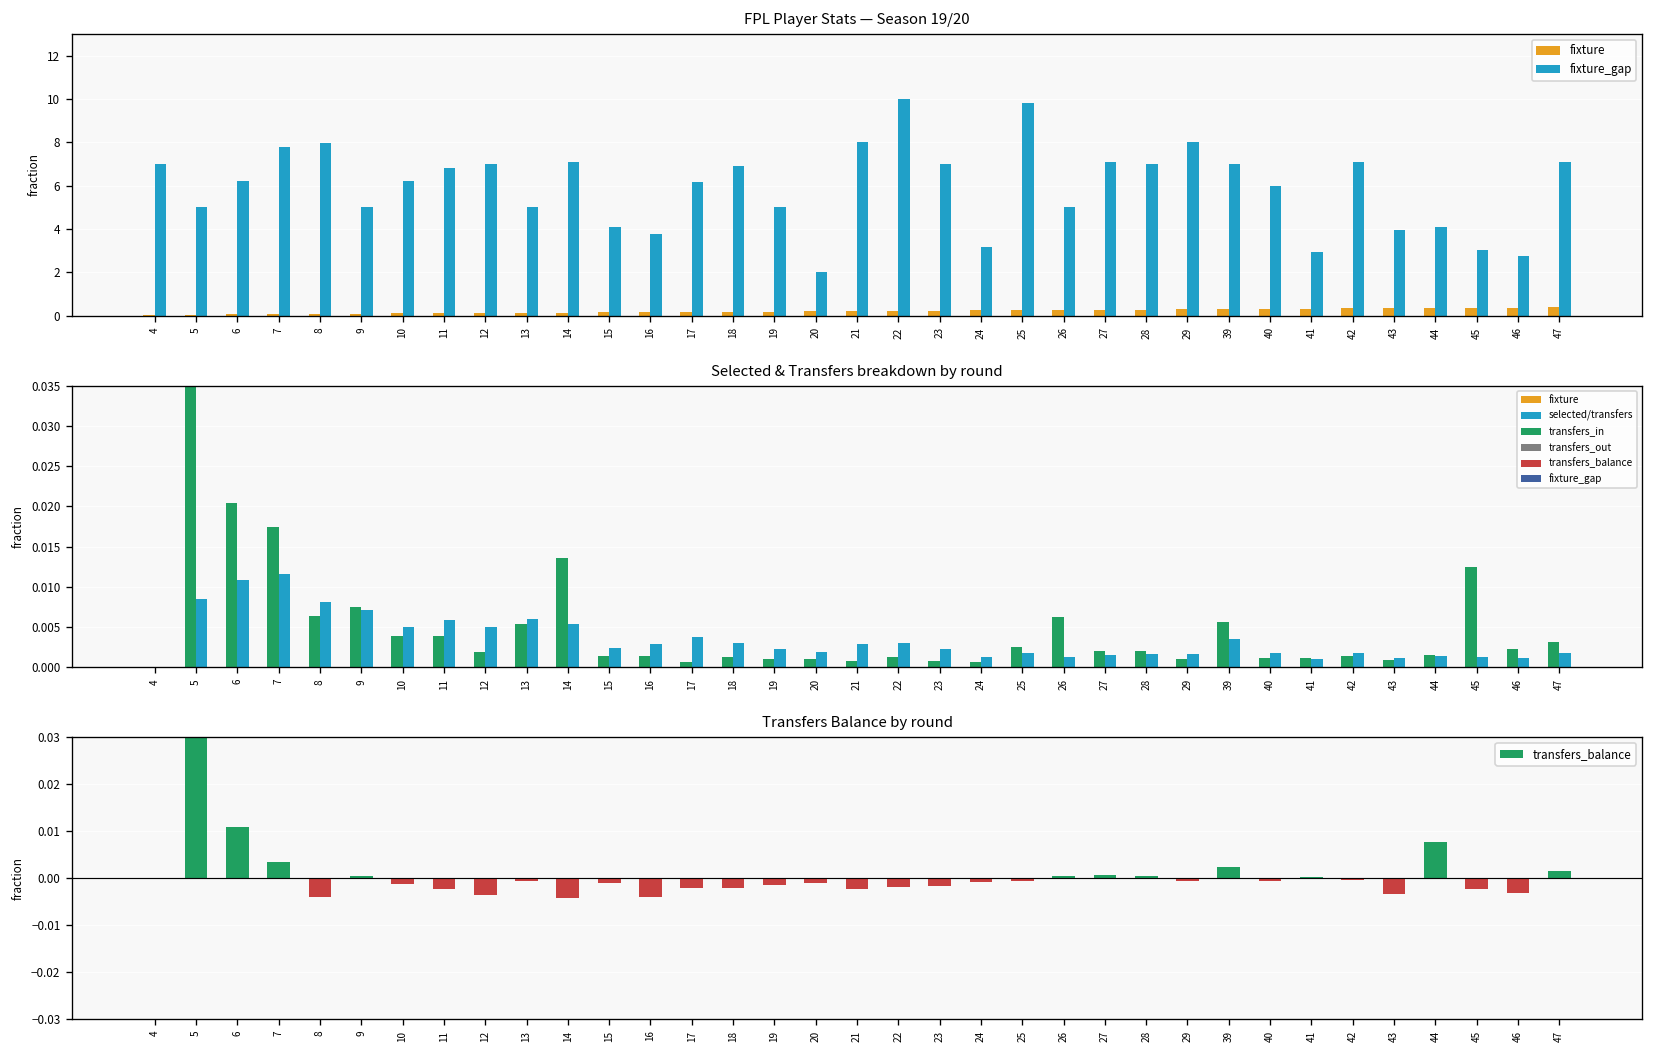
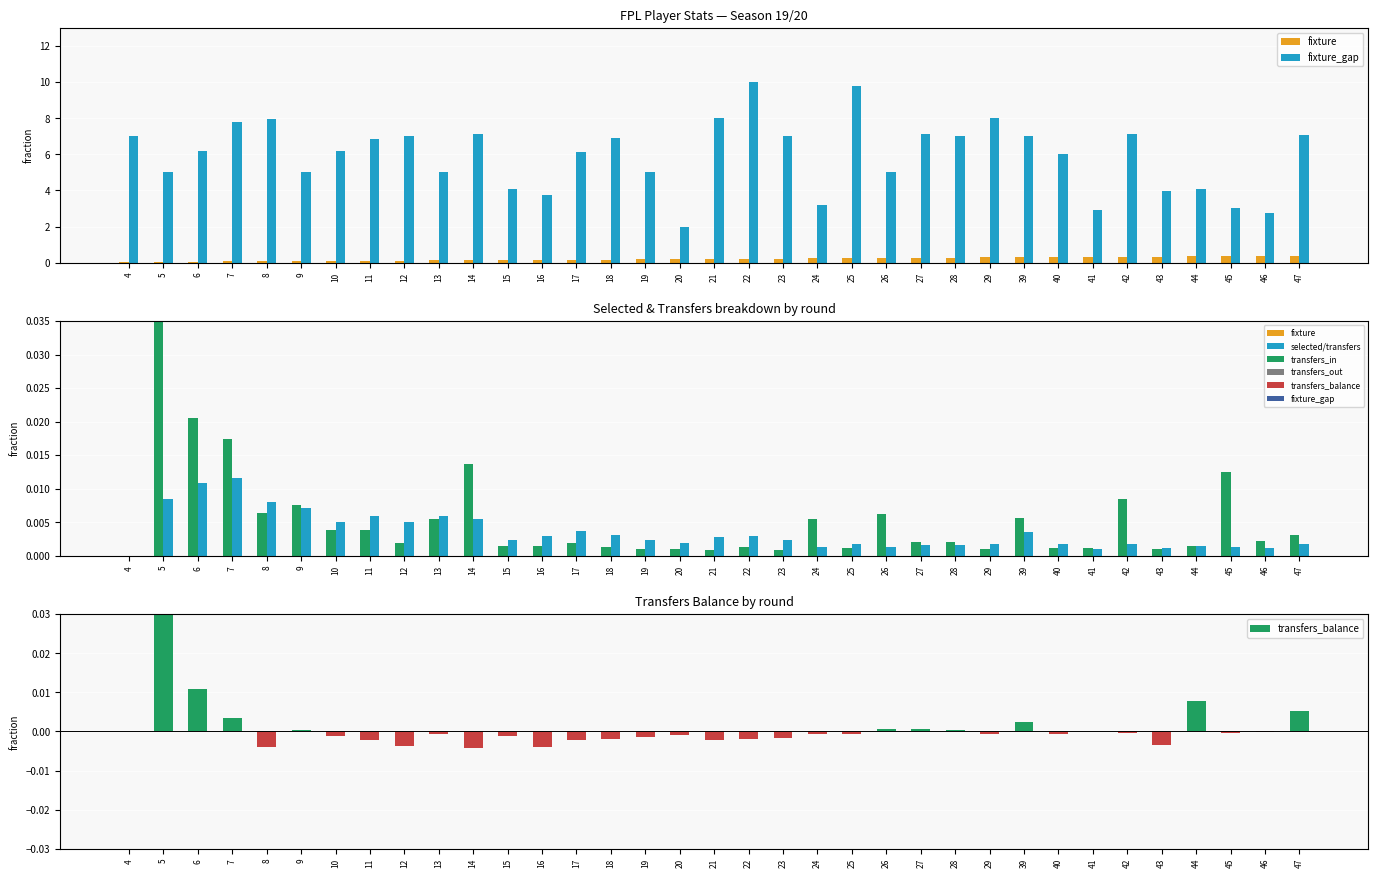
  {
    "FPL Player Stats — Season 19/20": {
      "fixture": {
        "15": 0.2,
        "16": 0.2,
        "17": 0.2,
        "18": 0.2,
        "19": 0.2,
        "20": 0.2,
        "21": 0.2,
        "22": 0.2,
        "23": 0.2,
        "24": 0.2,
        "25": 0.2,
        "26": 0.3,
        "27": 0.3,
        "28": 0.3,
        "29": 0.3,
        "39": 0.3,
        "40": 0.3,
        "41": 0.3,
        "42": 0.3,
        "43": 0.3,
        "44": 0.3,
        "45": 0.4,
        "46": 0.4,
        "47": 0.4
      }
    },
    "Selected & Transfers breakdown by round": {
      "transfers_in": {
        "4": 0.000,
        "5": 0.035,
        "6": 0.020,
        "7": 0.017,
        "8": 0.006,
        "9": 0.008,
        "10": 0.004,
        "11": 0.004,
        "12": 0.002,
        "13": 0.005,
        "14": 0.014,
        "15": 0.001,
        "16": 0.001,
-       "17": 0.001,
+       "17": 0.002,
        "18": 0.001,
        "19": 0.001,
        "20": 0.001,
        "21": 0.001,
        "22": 0.001,
        "23": 0.001,
-       "24": 0.001,
-       "25": 0.002,
+       "24": 0.005,
+       "25": 0.001,
        "26": 0.006,
        "27": 0.002,
        "28": 0.002,
        "29": 0.001,
        "39": 0.006,
        "40": 0.001,
        "41": 0.001,
-       "42": 0.001,
+       "42": 0.008,
        "43": 0.001,
        "44": 0.002,
        "45": 0.013,
        "46": 0.002,
        "47": 0.003
      }
    },
    "Transfers Balance by round": {
      "4": 0.000,
      "5": 0.030,
      "6": 0.011,
      "7": 0.003,
      "8": -0.004,
      "10": -0.001,
      "11": -0.002,
      "12": -0.004,
      "14": -0.004,
      "15": -0.001,
      "16": -0.004,
      "17": -0.002,
      "18": -0.002,
      "19": -0.001,
      "20": -0.001,
      "21": -0.002,
      "22": -0.002,
      "23": -0.002,
      "24": -0.001,
      "25": -0.001,
      "29": -0.001,
      "39": 0.002,
      "43": -0.003,
      "44": 0.008,
-     "45": -0.002,
-     "46": -0.003,
-     "47": 0.001
+     "45": 0.000,
+     "46": 0.000,
+     "47": 0.005
    }
  }
